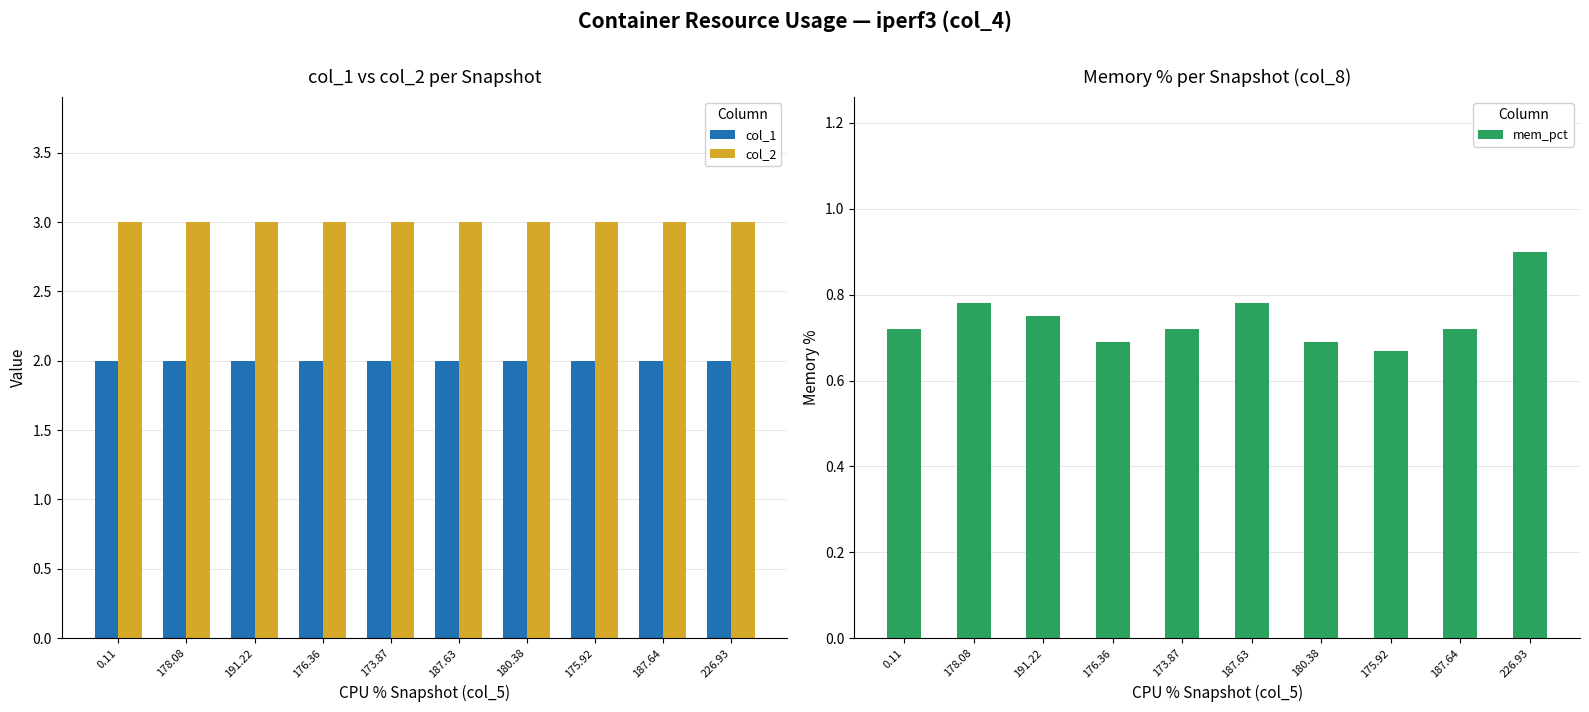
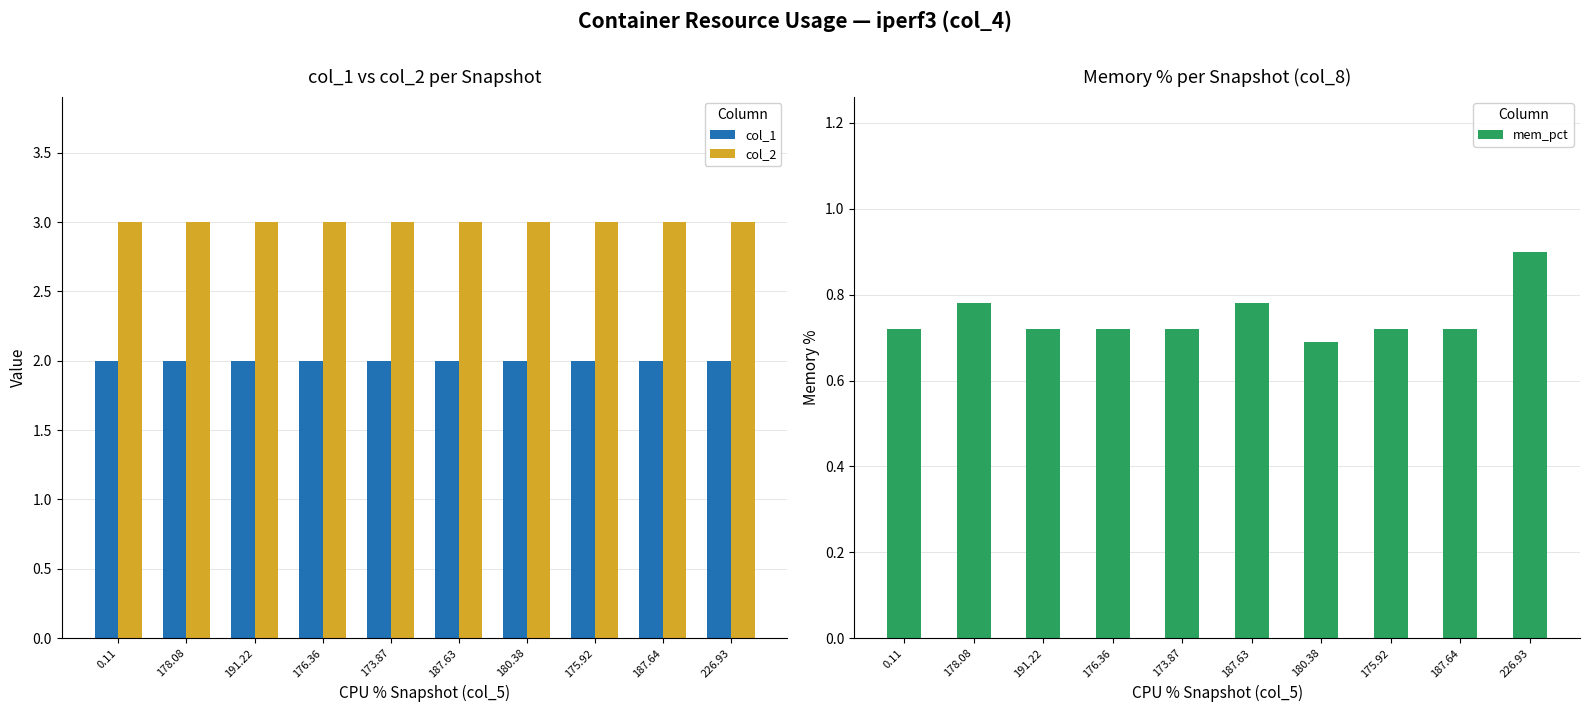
  {
    "col_1 vs col_2 per Snapshot": {
      "col_1": {
        "0.11": 2.00,
        "178.08": 2.00,
        "191.22": 2.00,
        "176.36": 2.00,
        "173.87": 2.00,
        "187.63": 2.00,
        "180.38": 2.00,
        "175.92": 2.00,
        "187.64": 2.00,
        "226.93": 2.00
      },
      "col_2": {
        "0.11": 3.00,
        "178.08": 3.00,
        "191.22": 3.00,
        "176.36": 3.00,
        "173.87": 3.00,
        "187.63": 3.00,
        "180.38": 3.00,
        "175.92": 3.00,
        "187.64": 3.00,
        "226.93": 3.00
      }
    },
    "Memory % per Snapshot (col_8)": {
      "0.11": 0.72,
      "178.08": 0.78,
-     "191.22": 0.75,
-     "176.36": 0.69,
+     "191.22": 0.72,
+     "176.36": 0.72,
      "173.87": 0.72,
      "187.63": 0.78,
      "180.38": 0.69,
-     "175.92": 0.67,
+     "175.92": 0.72,
      "187.64": 0.72,
      "226.93": 0.90
    }
  }
